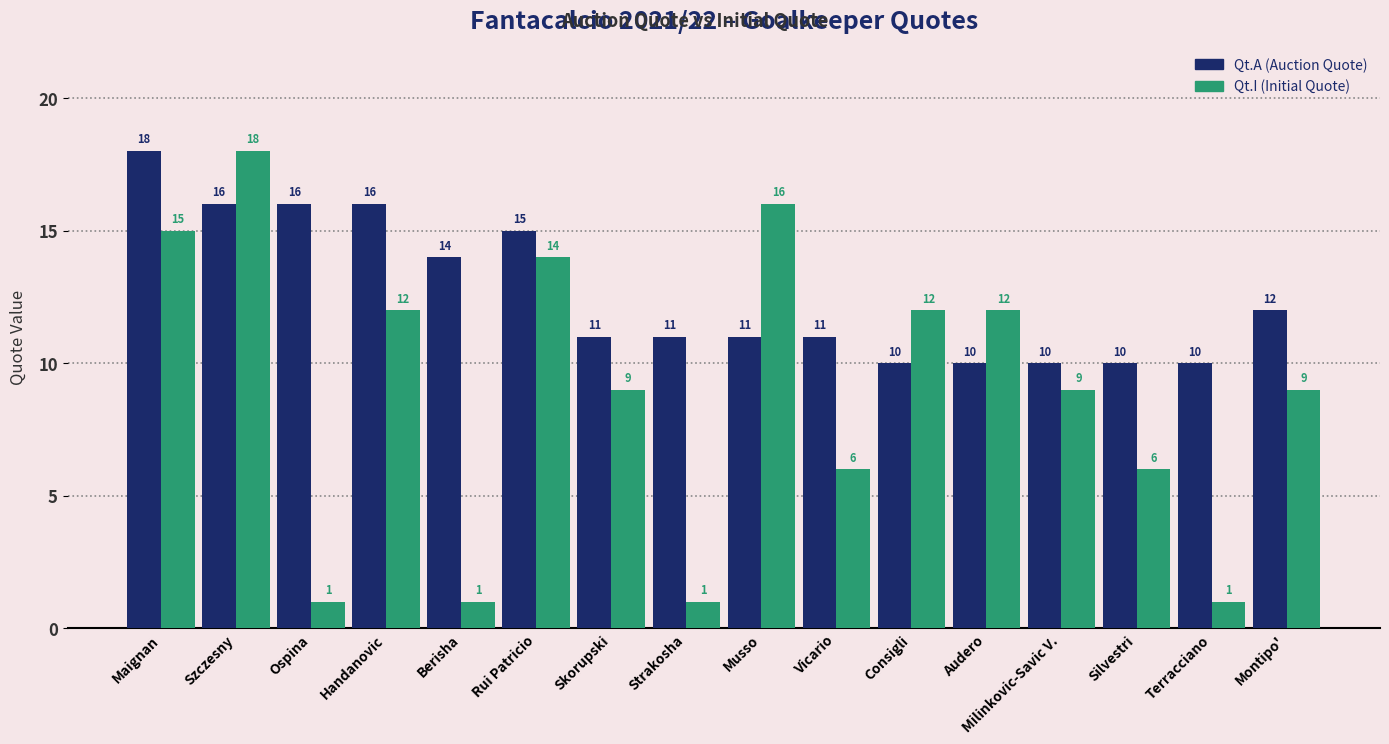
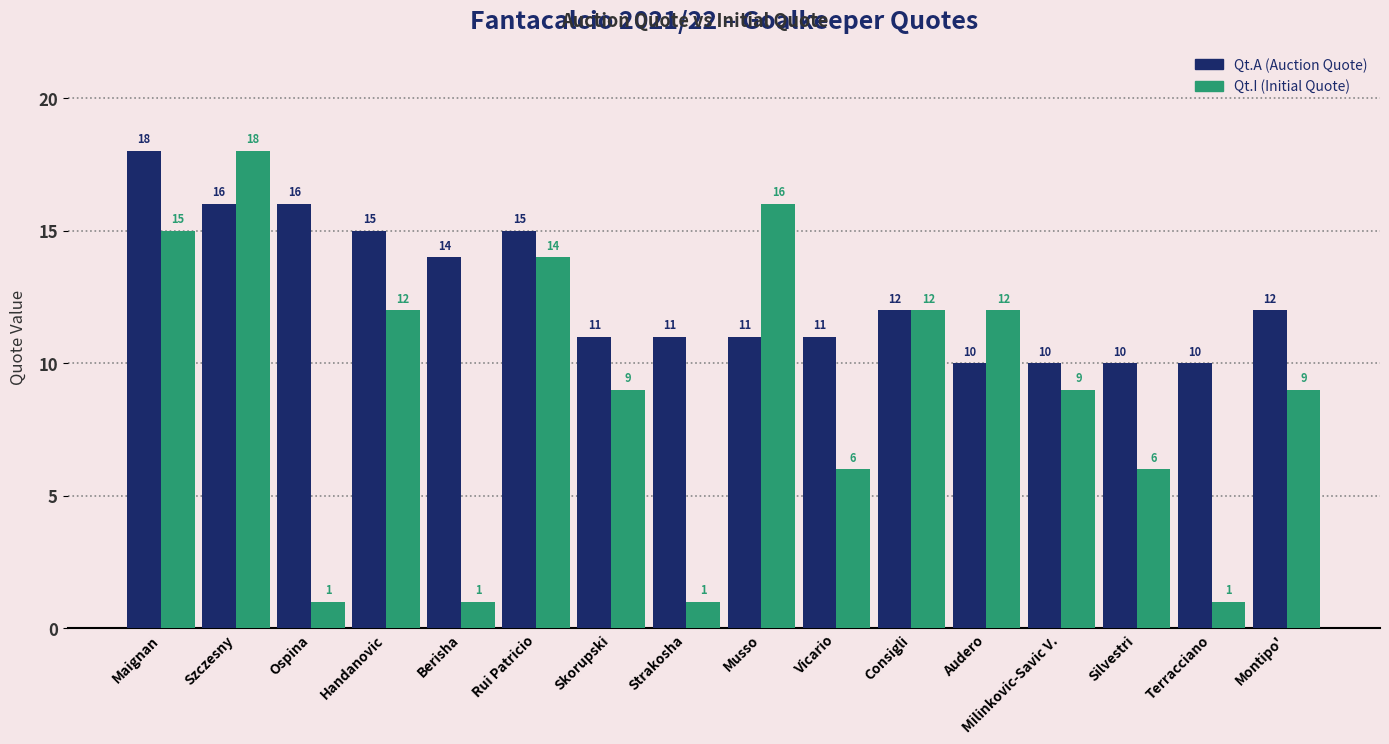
  {
    "Qt.A (Auction Quote)": {
      "Maignan": 18,
      "Szczesny": 16,
      "Ospina": 16,
-     "Handanovic": 16,
+     "Handanovic": 15,
      "Berisha": 14,
      "Rui Patricio": 15,
      "Skorupski": 11,
      "Strakosha": 11,
      "Musso": 11,
      "Vicario": 11,
-     "Consigli": 10,
+     "Consigli": 12,
      "Audero": 10,
      "Milinkovic-Savic V.": 10,
      "Silvestri": 10,
      "Terracciano": 10,
      "Montipo'": 12
    },
    "Qt.I (Initial Quote)": {
      "Maignan": 15,
      "Szczesny": 18,
      "Ospina": 1,
      "Handanovic": 12,
      "Berisha": 1,
      "Rui Patricio": 14,
      "Skorupski": 9,
      "Strakosha": 1,
      "Musso": 16,
      "Vicario": 6,
      "Consigli": 12,
      "Audero": 12,
      "Milinkovic-Savic V.": 9,
      "Silvestri": 6,
      "Terracciano": 1,
      "Montipo'": 9
    }
  }
